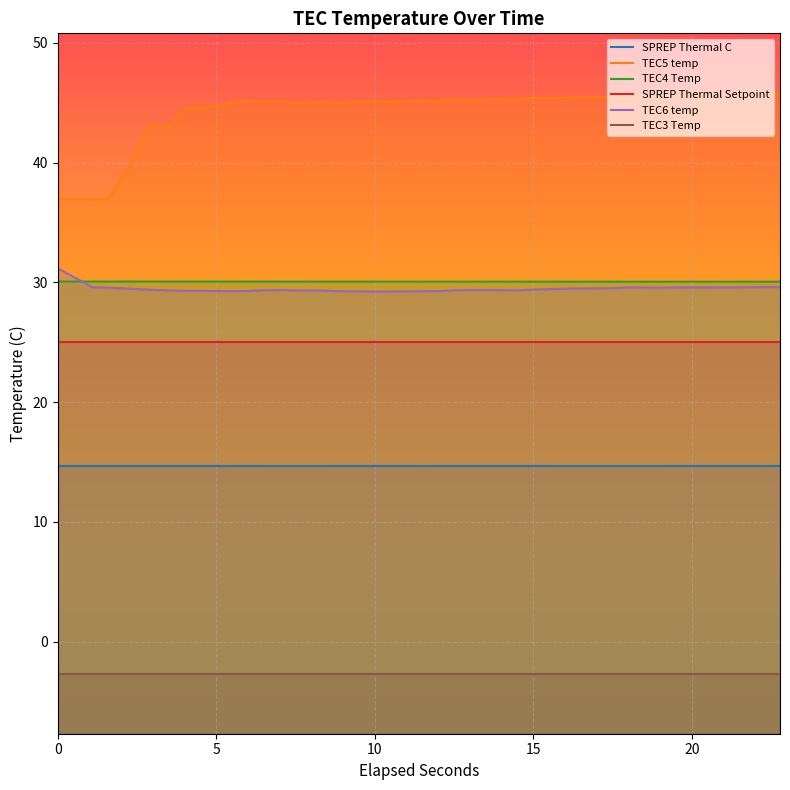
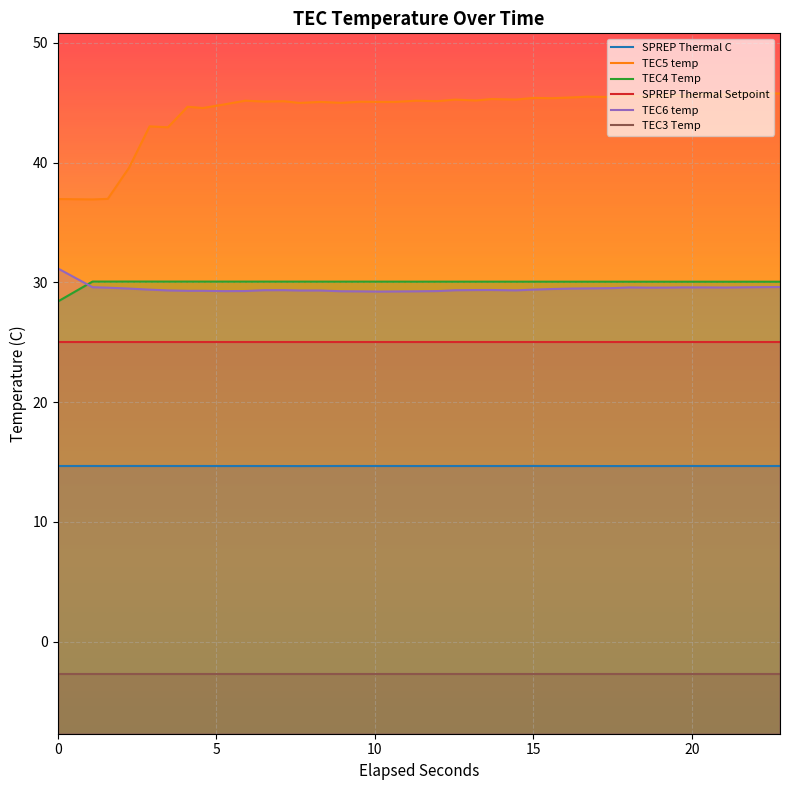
  {
    "SPREP Thermal C": {
      "0": 14.7
    },
    "TEC5 temp": {
      "0": 37.0
    },
    "TEC4 Temp": {
-     "0": 30.1
+     "0": 28.4
    },
    "SPREP Thermal Setpoint": {
      "0": 25.0
    },
    "TEC6 temp": {
      "0": 31.2
    },
    "TEC3 Temp": {
      "0": -2.7
    }
  }
